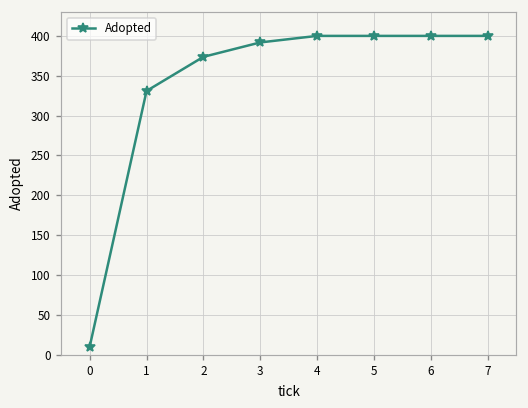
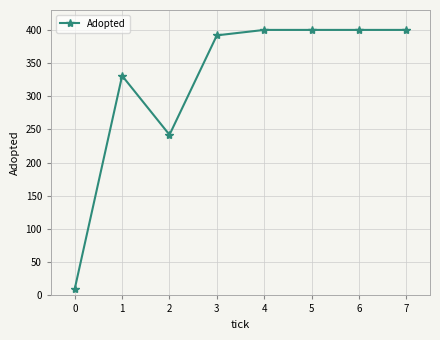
  {
    "0": 10,
    "1": 330,
-   "2": 370,
+   "2": 240,
    "3": 390,
    "4": 400,
    "5": 400,
    "6": 400,
    "7": 400
  }
